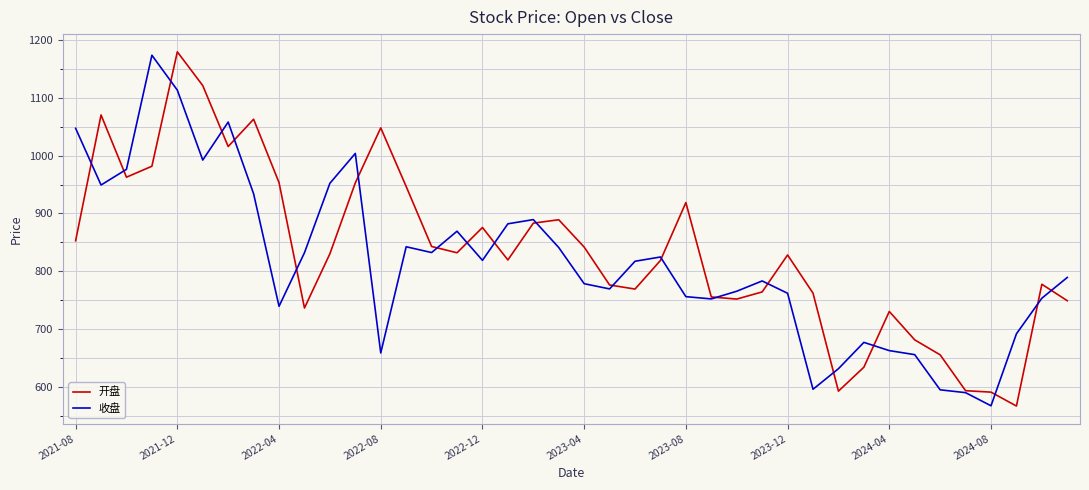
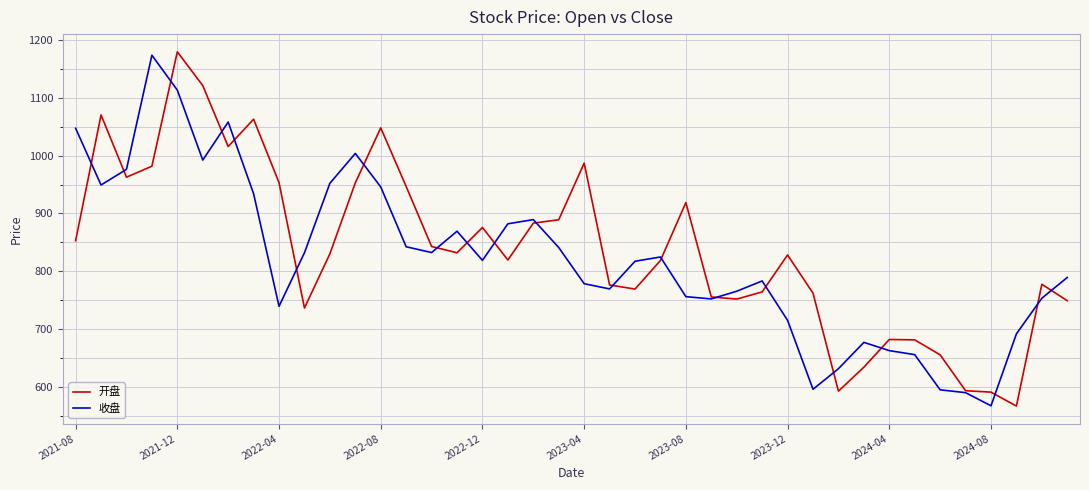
  {
    "开盘": {
      "2021-08": 850,
      "2021-12": 1180,
      "2022-04": 950,
      "2022-08": 1050,
      "2022-12": 880,
-     "2023-04": 840,
+     "2023-04": 990,
      "2023-08": 920,
      "2023-12": 830,
-     "2024-04": 730,
+     "2024-04": 680,
      "2024-08": 590
    },
    "收盘": {
      "2021-08": 1050,
      "2021-12": 1110,
      "2022-04": 740,
-     "2022-08": 660,
+     "2022-08": 950,
      "2022-12": 820,
      "2023-04": 780,
      "2023-08": 760,
-     "2023-12": 760,
+     "2023-12": 710,
      "2024-04": 660,
      "2024-08": 570
    }
  }
